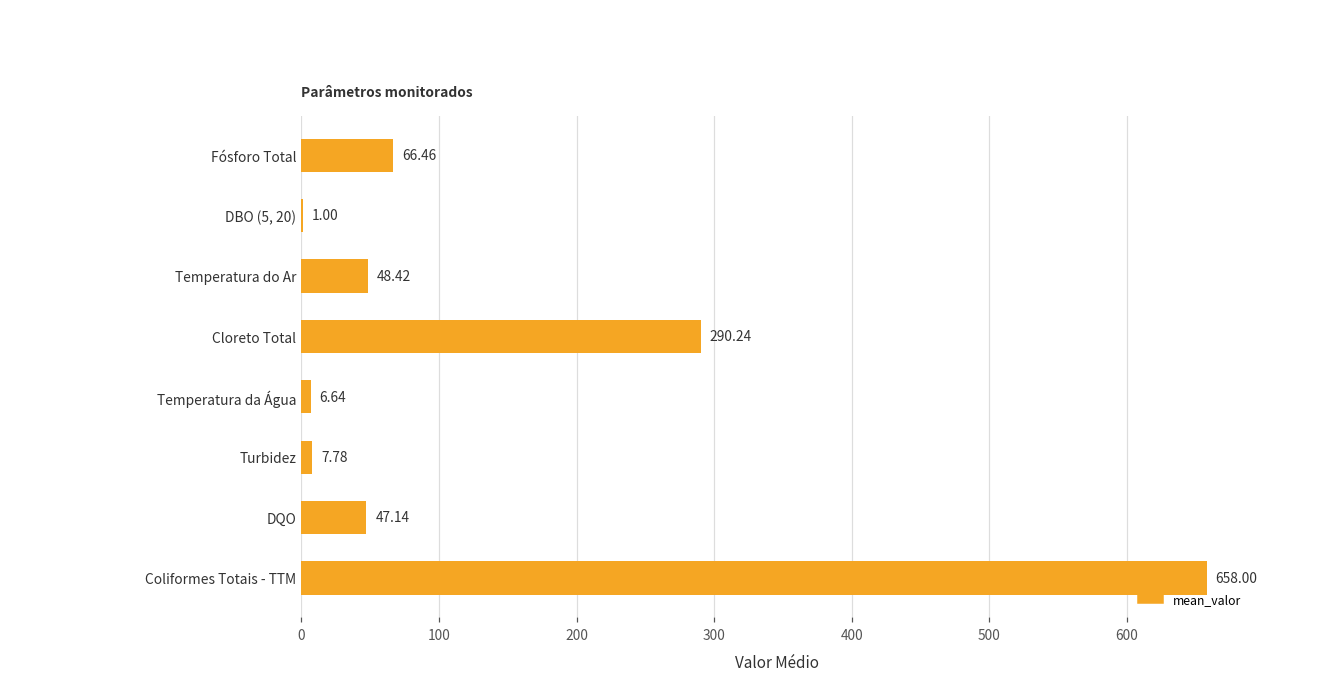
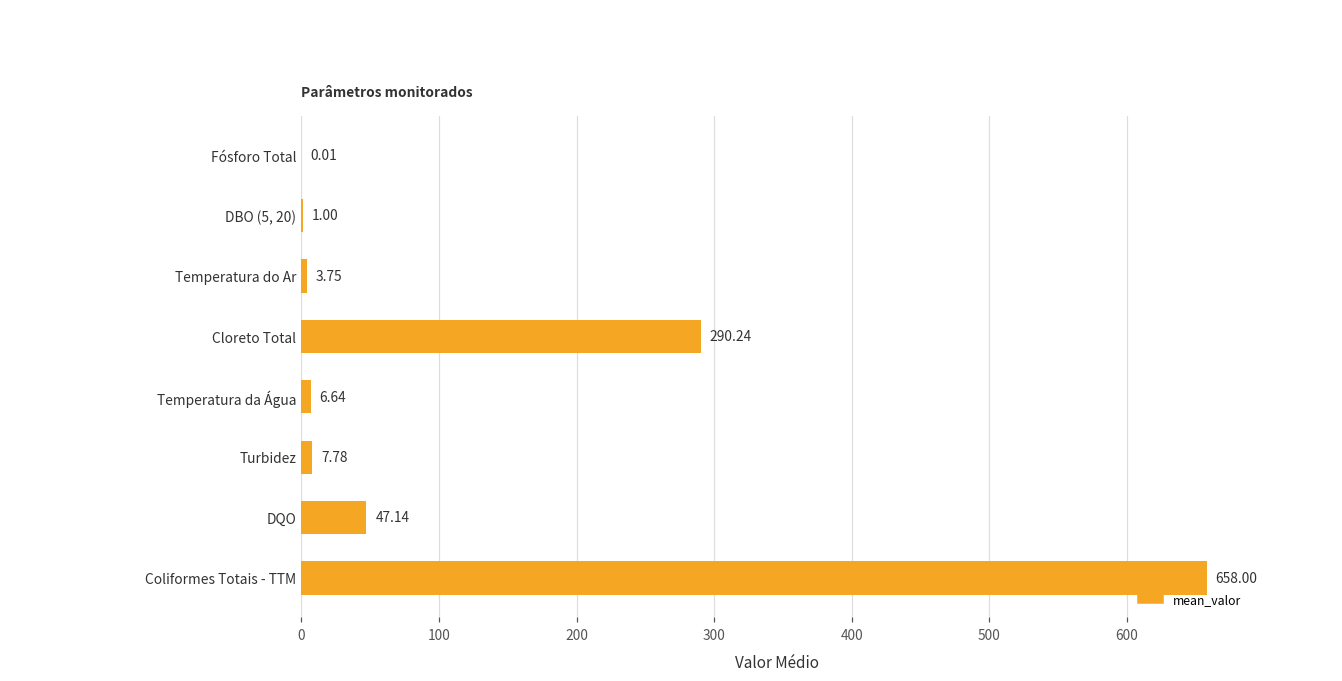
  {
-   "Fósforo Total": 66.46,
+   "Fósforo Total": 0.01,
    "DBO (5, 20)": 1.00,
-   "Temperatura do Ar": 48.42,
+   "Temperatura do Ar": 3.75,
    "Cloreto Total": 290.24,
    "Temperatura da Água": 6.64,
    "Turbidez": 7.78,
    "DQO": 47.14,
    "Coliformes Totais - TTM": 658.00
  }
